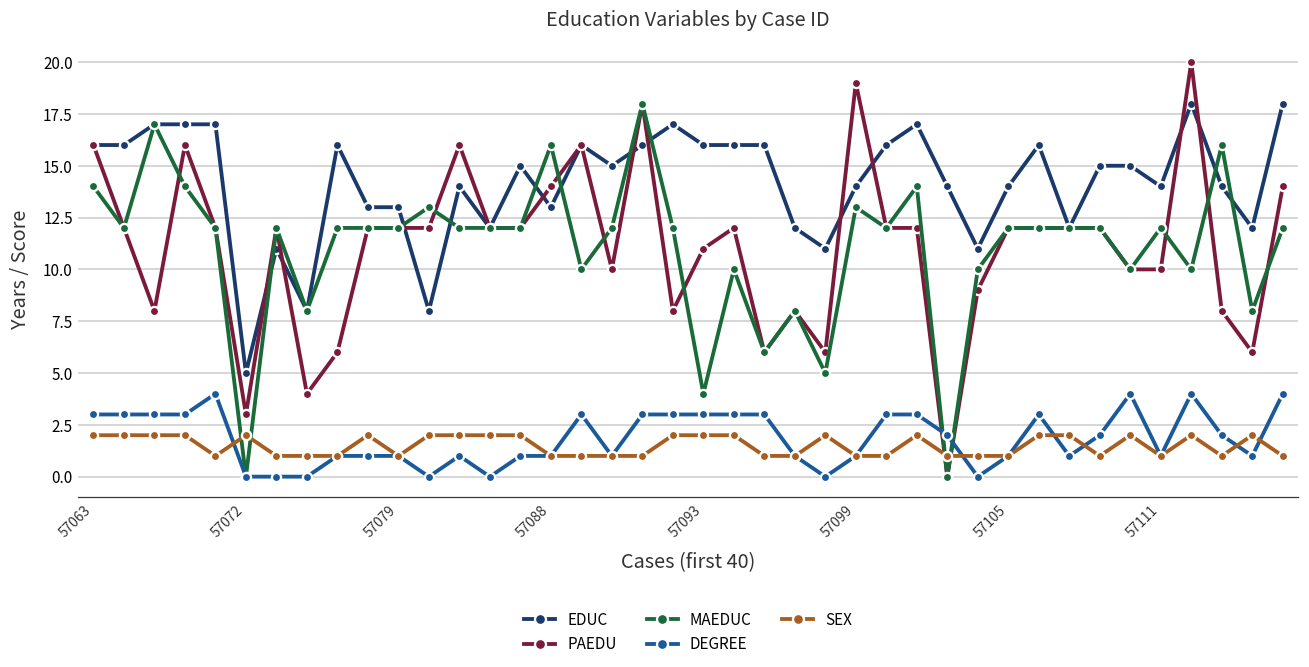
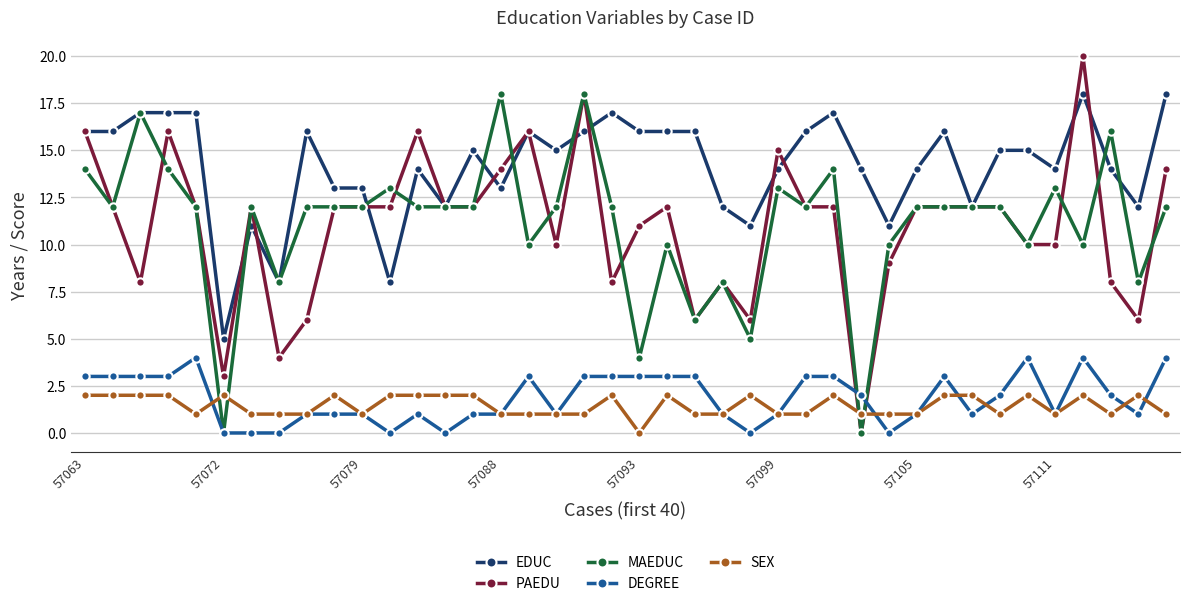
  {
    "PAEDU": {
      "57072": 3,
      "57088": 14,
      "57093": 11,
-     "57099": 19,
+     "57099": 15,
      "57111": 10
    },
    "MAEDUC": {
      "57063": 14,
-     "57088": 16,
+     "57088": 18,
      "57093": 4,
      "57099": 13,
-     "57111": 12
+     "57111": 13
    },
    "SEX": {
      "57063": 2,
      "57072": 2,
-     "57093": 2
+     "57093": 0
    }
  }
